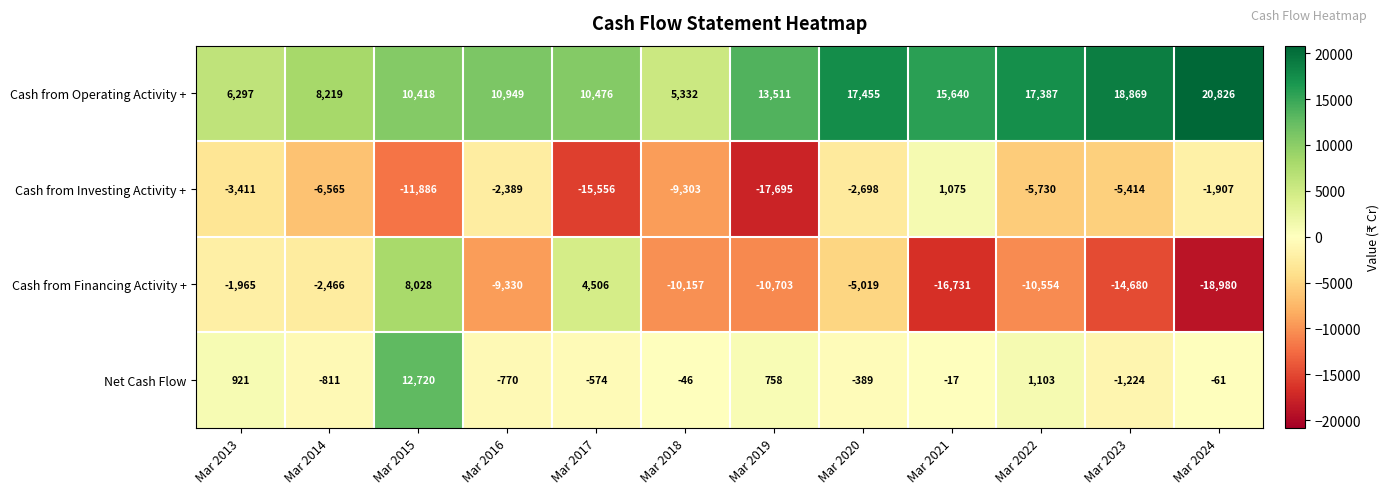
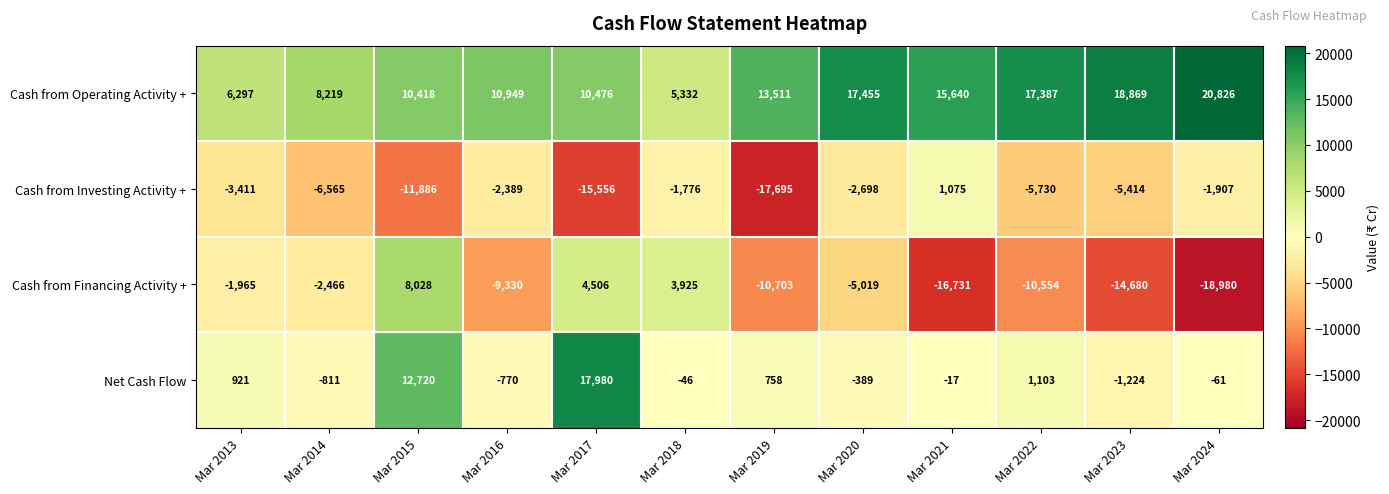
  {
    "Cash from Operating Activity +": {
      "Mar 2013": "6,297",
      "Mar 2014": "8,219",
      "Mar 2015": "10,418",
      "Mar 2016": "10,949",
      "Mar 2017": "10,476",
      "Mar 2018": "5,332",
      "Mar 2019": "13,511",
      "Mar 2020": "17,455",
      "Mar 2021": "15,640",
      "Mar 2022": "17,387",
      "Mar 2023": "18,869",
      "Mar 2024": "20,826"
    },
    "Cash from Investing Activity +": {
      "Mar 2013": "-3,411",
      "Mar 2014": "-6,565",
      "Mar 2015": "-11,886",
      "Mar 2016": "-2,389",
      "Mar 2017": "-15,556",
-     "Mar 2018": "-9,303",
+     "Mar 2018": "-1,776",
      "Mar 2019": "-17,695",
      "Mar 2020": "-2,698",
      "Mar 2021": "1,075",
      "Mar 2022": "-5,730",
      "Mar 2023": "-5,414",
      "Mar 2024": "-1,907"
    },
    "Cash from Financing Activity +": {
      "Mar 2013": "-1,965",
      "Mar 2014": "-2,466",
      "Mar 2015": "8,028",
      "Mar 2016": "-9,330",
      "Mar 2017": "4,506",
-     "Mar 2018": "-10,157",
+     "Mar 2018": "3,925",
      "Mar 2019": "-10,703",
      "Mar 2020": "-5,019",
      "Mar 2021": "-16,731",
      "Mar 2022": "-10,554",
      "Mar 2023": "-14,680",
      "Mar 2024": "-18,980"
    },
    "Net Cash Flow": {
      "Mar 2013": "921",
      "Mar 2014": "-811",
      "Mar 2015": "12,720",
      "Mar 2016": "-770",
-     "Mar 2017": "-574",
+     "Mar 2017": "17,980",
      "Mar 2018": "-46",
      "Mar 2019": "758",
      "Mar 2020": "-389",
      "Mar 2021": "-17",
      "Mar 2022": "1,103",
      "Mar 2023": "-1,224",
      "Mar 2024": "-61"
    }
  }
